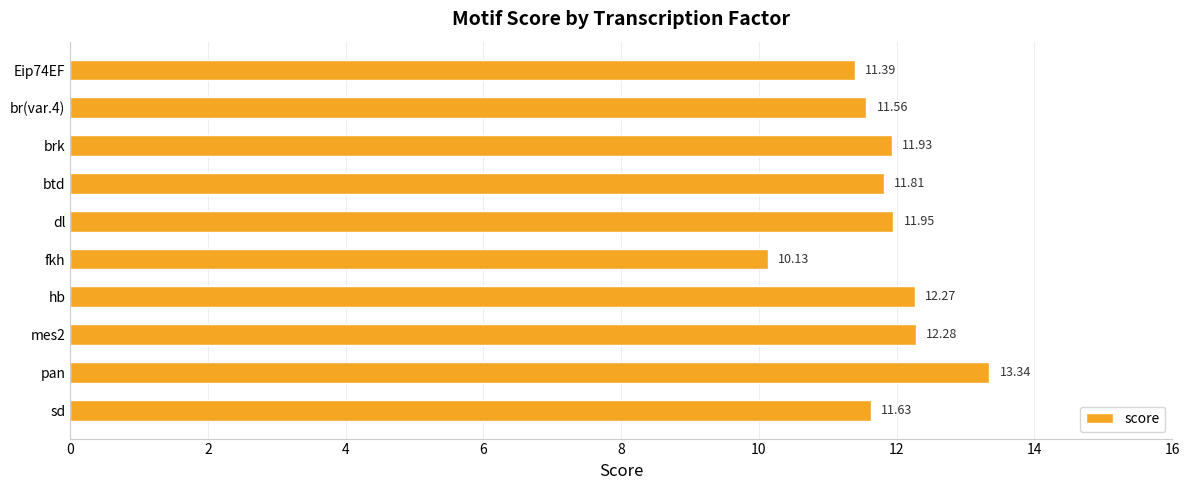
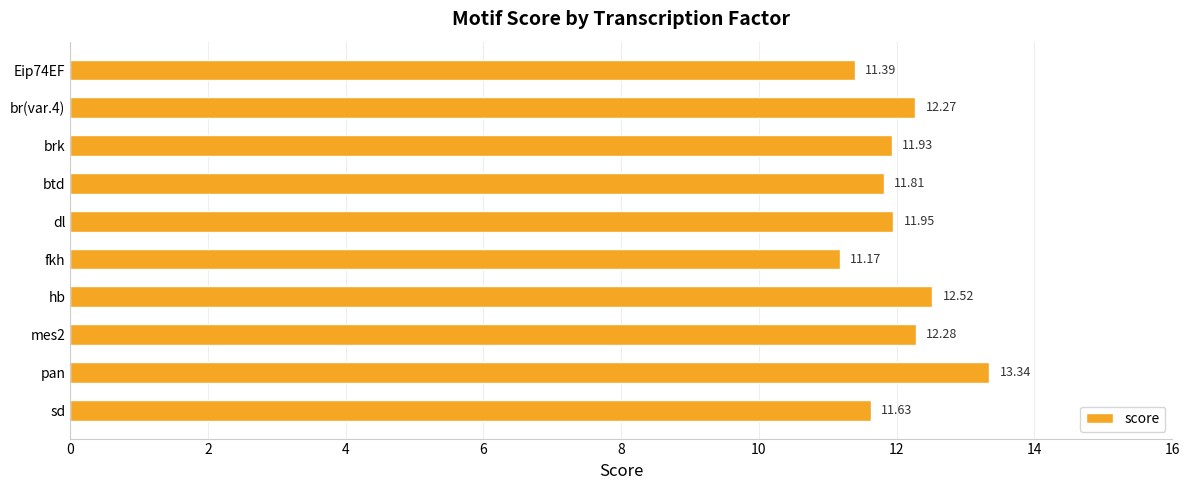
  {
    "Eip74EF": 11.39,
-   "br(var.4)": 11.56,
+   "br(var.4)": 12.27,
    "brk": 11.93,
    "btd": 11.81,
    "dl": 11.95,
-   "fkh": 10.13,
-   "hb": 12.27,
+   "fkh": 11.17,
+   "hb": 12.52,
    "mes2": 12.28,
    "pan": 13.34,
    "sd": 11.63
  }
